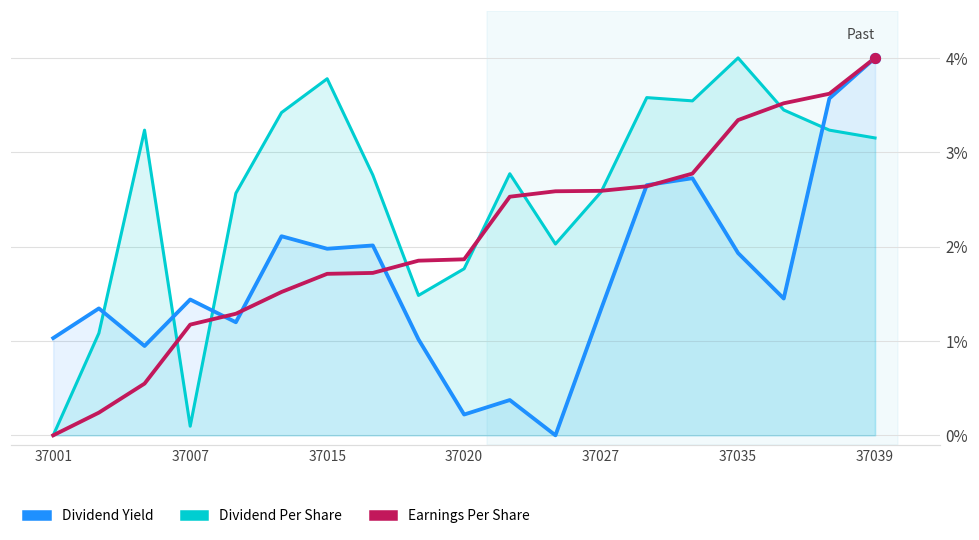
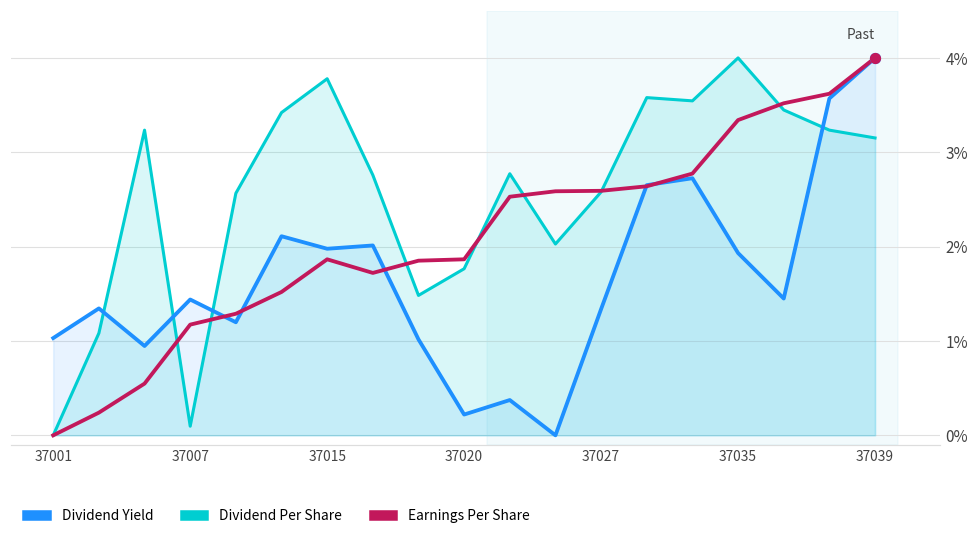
  {
    "Dividend Per Share": {
      "37007": "0.1%",
      "37015": "3.8%",
      "37020": "1.8%",
      "37035": "4.0%",
      "37039": "3.2%"
    },
    "Earnings Per Share": {
      "37007": "1.2%",
-     "37015": "1.7%",
+     "37015": "1.9%",
      "37020": "1.9%",
      "37035": "3.3%"
    }
  }
